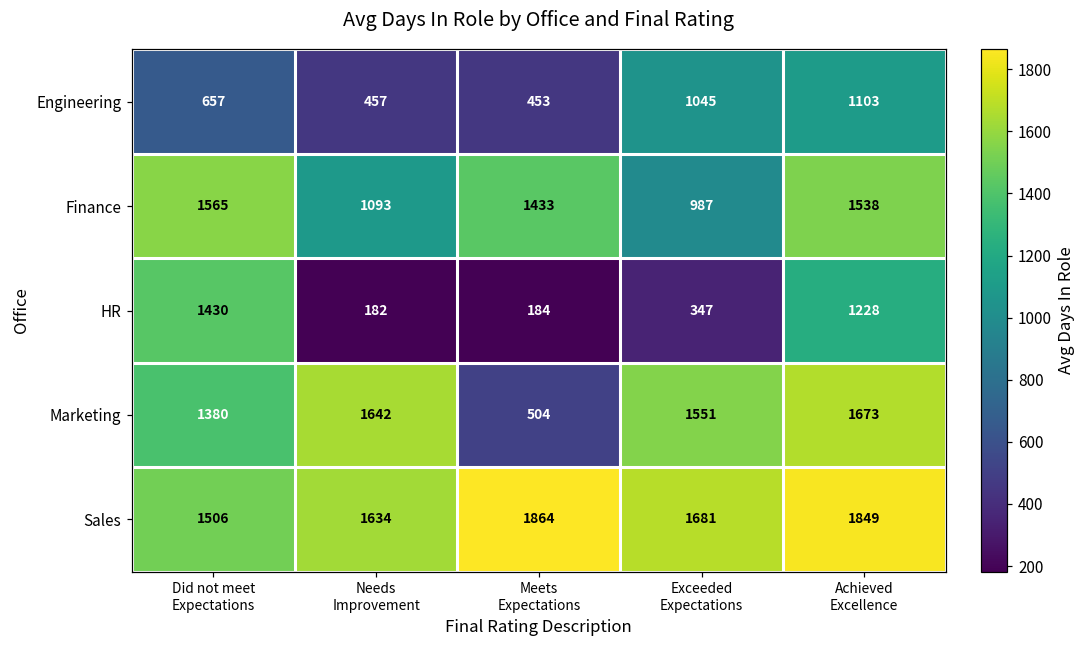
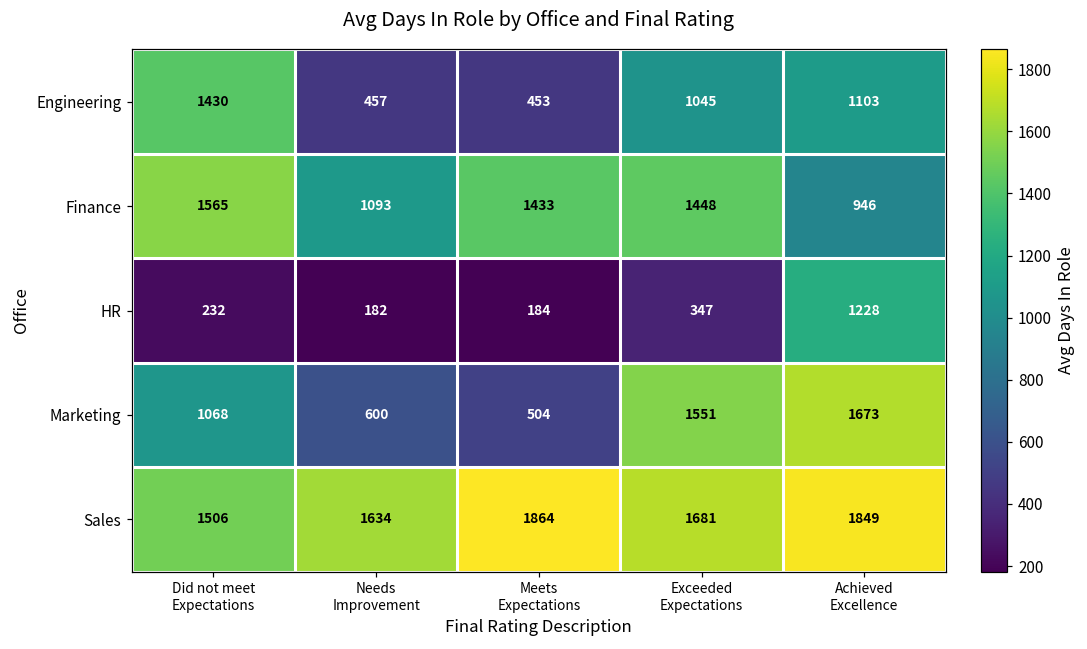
  {
    "Engineering": {
-     "Did not meet Expectations": 657,
+     "Did not meet Expectations": 1430,
      "Needs Improvement": 457,
      "Meets Expectations": 453,
      "Exceeded Expectations": 1045,
      "Achieved Excellence": 1103
    },
    "Finance": {
      "Did not meet Expectations": 1565,
      "Needs Improvement": 1093,
      "Meets Expectations": 1433,
-     "Exceeded Expectations": 987,
-     "Achieved Excellence": 1538
+     "Exceeded Expectations": 1448,
+     "Achieved Excellence": 946
    },
    "HR": {
-     "Did not meet Expectations": 1430,
+     "Did not meet Expectations": 232,
      "Needs Improvement": 182,
      "Meets Expectations": 184,
      "Exceeded Expectations": 347,
      "Achieved Excellence": 1228
    },
    "Marketing": {
-     "Did not meet Expectations": 1380,
-     "Needs Improvement": 1642,
+     "Did not meet Expectations": 1068,
+     "Needs Improvement": 600,
      "Meets Expectations": 504,
      "Exceeded Expectations": 1551,
      "Achieved Excellence": 1673
    },
    "Sales": {
      "Did not meet Expectations": 1506,
      "Needs Improvement": 1634,
      "Meets Expectations": 1864,
      "Exceeded Expectations": 1681,
      "Achieved Excellence": 1849
    }
  }
